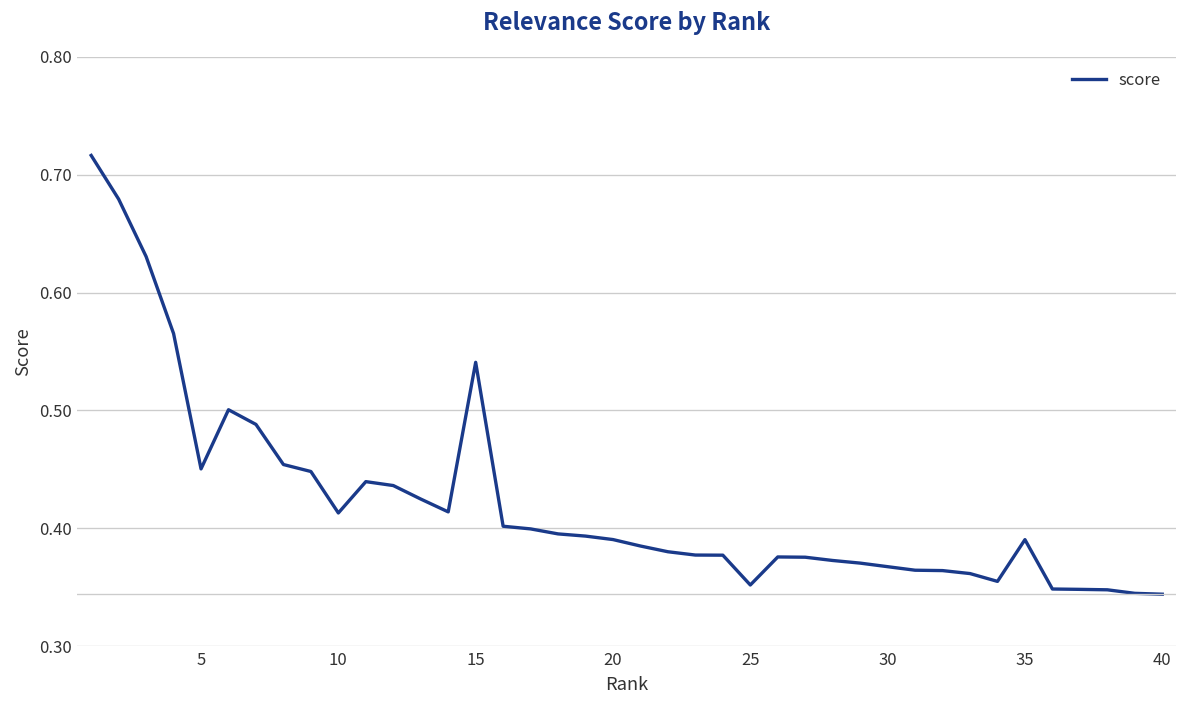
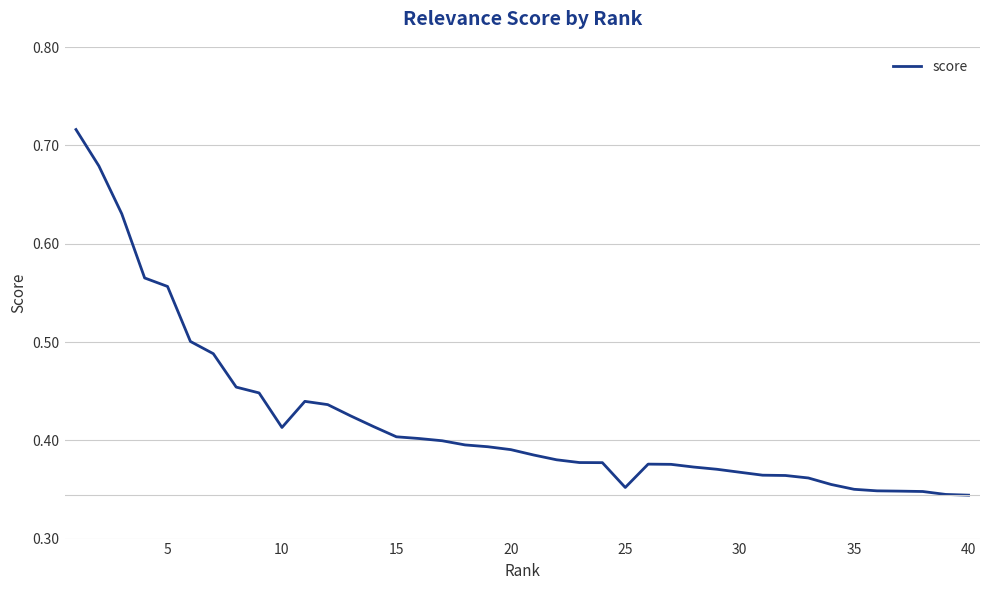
  {
-   "5": 0.45,
+   "5": 0.56,
    "10": 0.41,
-   "15": 0.54,
+   "15": 0.40,
    "20": 0.39,
    "25": 0.35,
    "30": 0.37,
-   "35": 0.39,
+   "35": 0.35,
    "40": 0.34
  }
